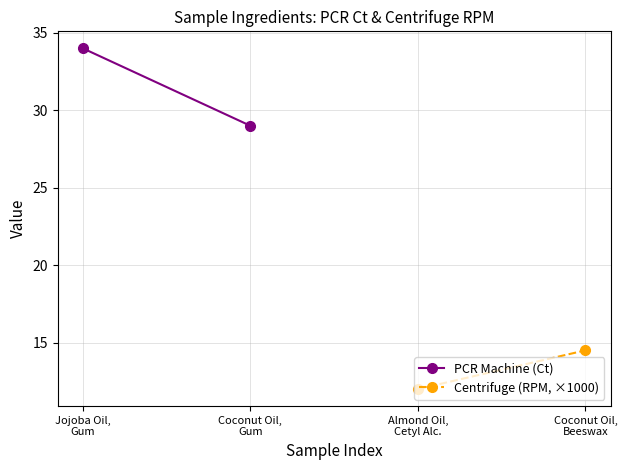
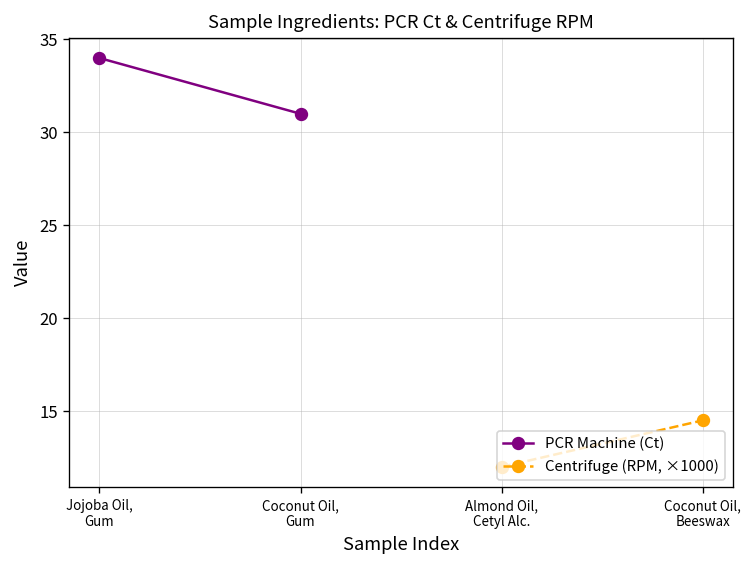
  {
    "PCR Machine (Ct)": {
      "Jojoba Oil, Gum": 34,
-     "Coconut Oil, Gum": 29
+     "Coconut Oil, Gum": 31
    },
    "Centrifuge (RPM, ×1000)": {
      "Coconut Oil, Beeswax": 14.5
    }
  }
